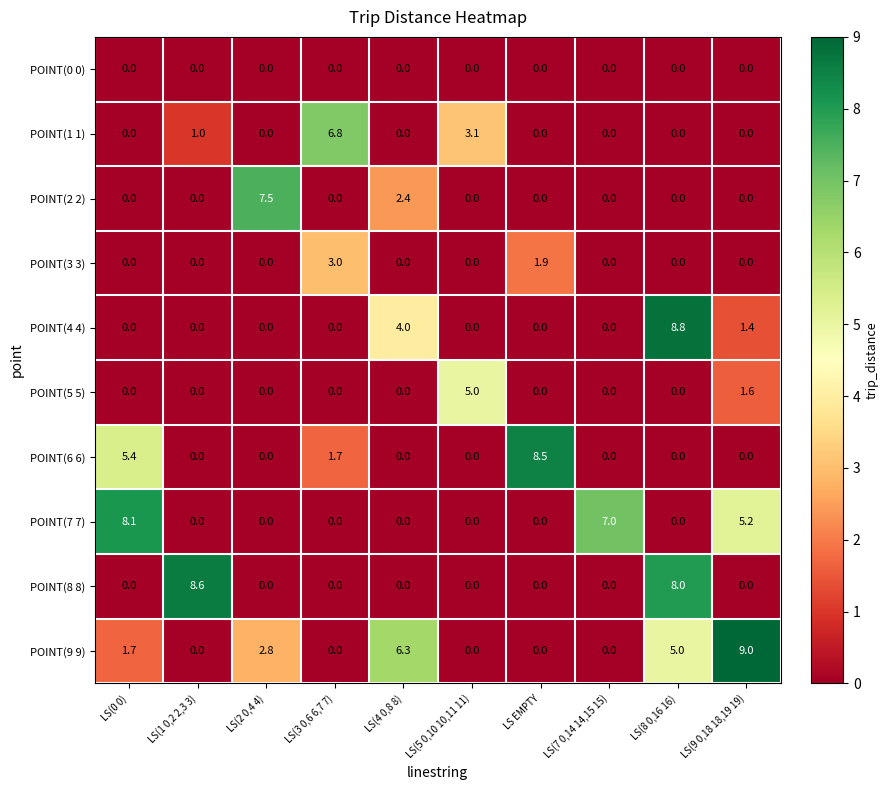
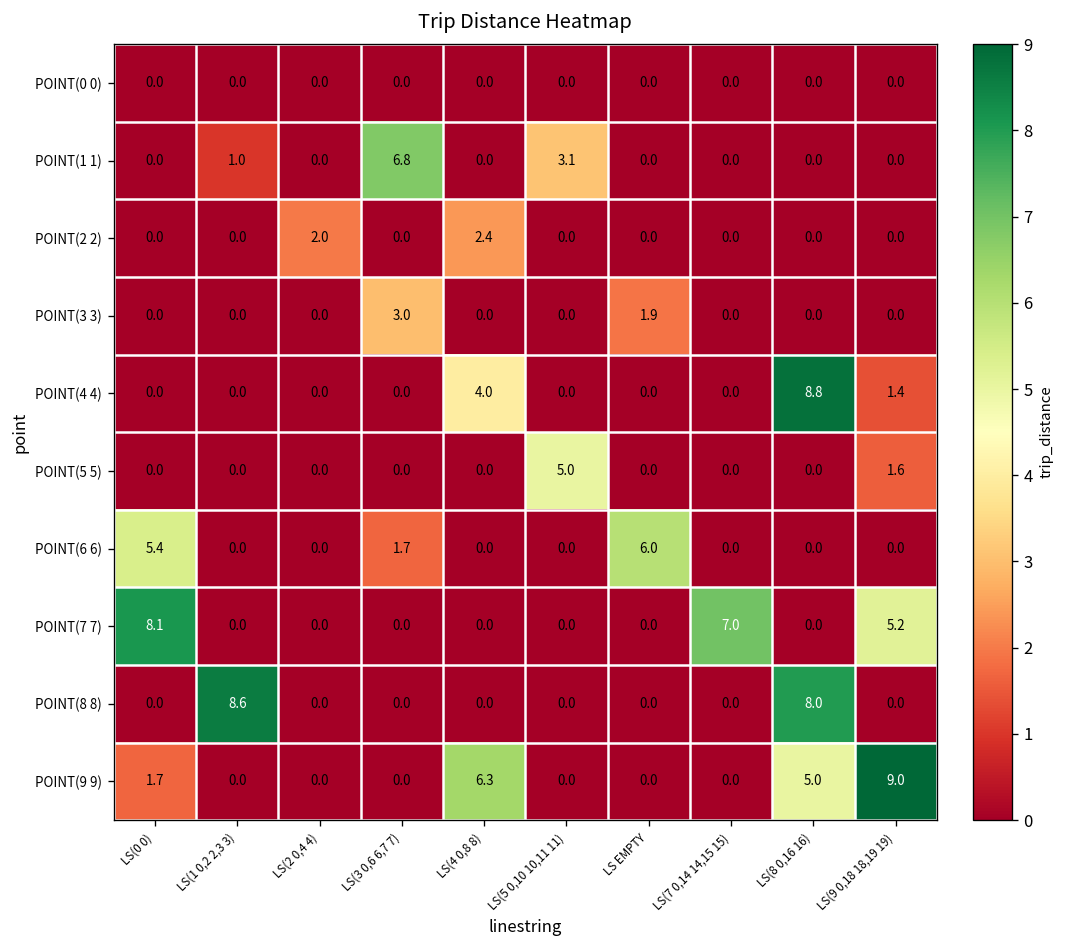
  {
    "POINT(0 0)": {
      "LS(0 0)": 0.0,
      "LS(1 0,2 2,3 3)": 0.0,
      "LS(2 0,4 4)": 0.0,
      "LS(3 0,6 6,7 7)": 0.0,
      "LS(4 0,8 8)": 0.0,
      "LS(5 0,10 10,11 11)": 0.0,
      "LS EMPTY": 0.0,
      "LS(7 0,14 14,15 15)": 0.0,
      "LS(8 0,16 16)": 0.0,
      "LS(9 0,18 18,19 19)": 0.0
    },
    "POINT(1 1)": {
      "LS(0 0)": 0.0,
      "LS(1 0,2 2,3 3)": 1.0,
      "LS(2 0,4 4)": 0.0,
      "LS(3 0,6 6,7 7)": 6.8,
      "LS(4 0,8 8)": 0.0,
      "LS(5 0,10 10,11 11)": 3.1,
      "LS EMPTY": 0.0,
      "LS(7 0,14 14,15 15)": 0.0,
      "LS(8 0,16 16)": 0.0,
      "LS(9 0,18 18,19 19)": 0.0
    },
    "POINT(2 2)": {
      "LS(0 0)": 0.0,
      "LS(1 0,2 2,3 3)": 0.0,
-     "LS(2 0,4 4)": 7.5,
+     "LS(2 0,4 4)": 2.0,
      "LS(3 0,6 6,7 7)": 0.0,
      "LS(4 0,8 8)": 2.4,
      "LS(5 0,10 10,11 11)": 0.0,
      "LS EMPTY": 0.0,
      "LS(7 0,14 14,15 15)": 0.0,
      "LS(8 0,16 16)": 0.0,
      "LS(9 0,18 18,19 19)": 0.0
    },
    "POINT(3 3)": {
      "LS(0 0)": 0.0,
      "LS(1 0,2 2,3 3)": 0.0,
      "LS(2 0,4 4)": 0.0,
      "LS(3 0,6 6,7 7)": 3.0,
      "LS(4 0,8 8)": 0.0,
      "LS(5 0,10 10,11 11)": 0.0,
      "LS EMPTY": 1.9,
      "LS(7 0,14 14,15 15)": 0.0,
      "LS(8 0,16 16)": 0.0,
      "LS(9 0,18 18,19 19)": 0.0
    },
    "POINT(4 4)": {
      "LS(0 0)": 0.0,
      "LS(1 0,2 2,3 3)": 0.0,
      "LS(2 0,4 4)": 0.0,
      "LS(3 0,6 6,7 7)": 0.0,
      "LS(4 0,8 8)": 4.0,
      "LS(5 0,10 10,11 11)": 0.0,
      "LS EMPTY": 0.0,
      "LS(7 0,14 14,15 15)": 0.0,
      "LS(8 0,16 16)": 8.8,
      "LS(9 0,18 18,19 19)": 1.4
    },
    "POINT(5 5)": {
      "LS(0 0)": 0.0,
      "LS(1 0,2 2,3 3)": 0.0,
      "LS(2 0,4 4)": 0.0,
      "LS(3 0,6 6,7 7)": 0.0,
      "LS(4 0,8 8)": 0.0,
      "LS(5 0,10 10,11 11)": 5.0,
      "LS EMPTY": 0.0,
      "LS(7 0,14 14,15 15)": 0.0,
      "LS(8 0,16 16)": 0.0,
      "LS(9 0,18 18,19 19)": 1.6
    },
    "POINT(6 6)": {
      "LS(0 0)": 5.4,
      "LS(1 0,2 2,3 3)": 0.0,
      "LS(2 0,4 4)": 0.0,
      "LS(3 0,6 6,7 7)": 1.7,
      "LS(4 0,8 8)": 0.0,
      "LS(5 0,10 10,11 11)": 0.0,
-     "LS EMPTY": 8.5,
+     "LS EMPTY": 6.0,
      "LS(7 0,14 14,15 15)": 0.0,
      "LS(8 0,16 16)": 0.0,
      "LS(9 0,18 18,19 19)": 0.0
    },
    "POINT(7 7)": {
      "LS(0 0)": 8.1,
      "LS(1 0,2 2,3 3)": 0.0,
      "LS(2 0,4 4)": 0.0,
      "LS(3 0,6 6,7 7)": 0.0,
      "LS(4 0,8 8)": 0.0,
      "LS(5 0,10 10,11 11)": 0.0,
      "LS EMPTY": 0.0,
      "LS(7 0,14 14,15 15)": 7.0,
      "LS(8 0,16 16)": 0.0,
      "LS(9 0,18 18,19 19)": 5.2
    },
    "POINT(8 8)": {
      "LS(0 0)": 0.0,
      "LS(1 0,2 2,3 3)": 8.6,
      "LS(2 0,4 4)": 0.0,
      "LS(3 0,6 6,7 7)": 0.0,
      "LS(4 0,8 8)": 0.0,
      "LS(5 0,10 10,11 11)": 0.0,
      "LS EMPTY": 0.0,
      "LS(7 0,14 14,15 15)": 0.0,
      "LS(8 0,16 16)": 8.0,
      "LS(9 0,18 18,19 19)": 0.0
    },
    "POINT(9 9)": {
      "LS(0 0)": 1.7,
      "LS(1 0,2 2,3 3)": 0.0,
-     "LS(2 0,4 4)": 2.8,
+     "LS(2 0,4 4)": 0.0,
      "LS(3 0,6 6,7 7)": 0.0,
      "LS(4 0,8 8)": 6.3,
      "LS(5 0,10 10,11 11)": 0.0,
      "LS EMPTY": 0.0,
      "LS(7 0,14 14,15 15)": 0.0,
      "LS(8 0,16 16)": 5.0,
      "LS(9 0,18 18,19 19)": 9.0
    }
  }
